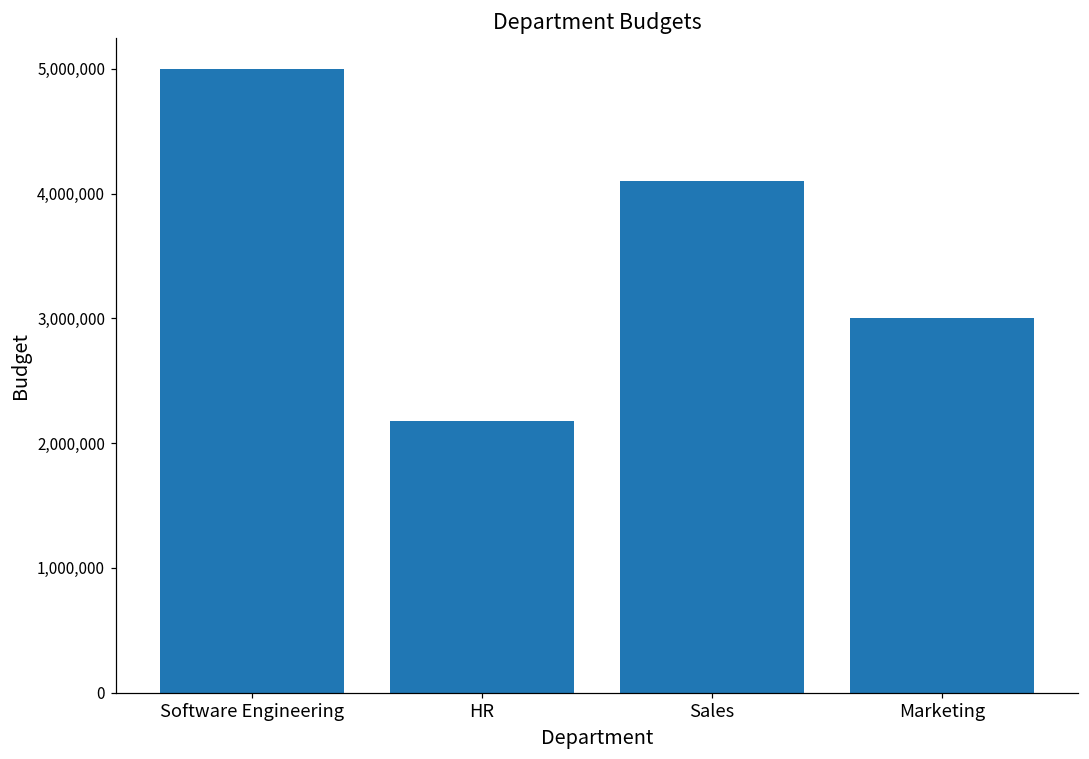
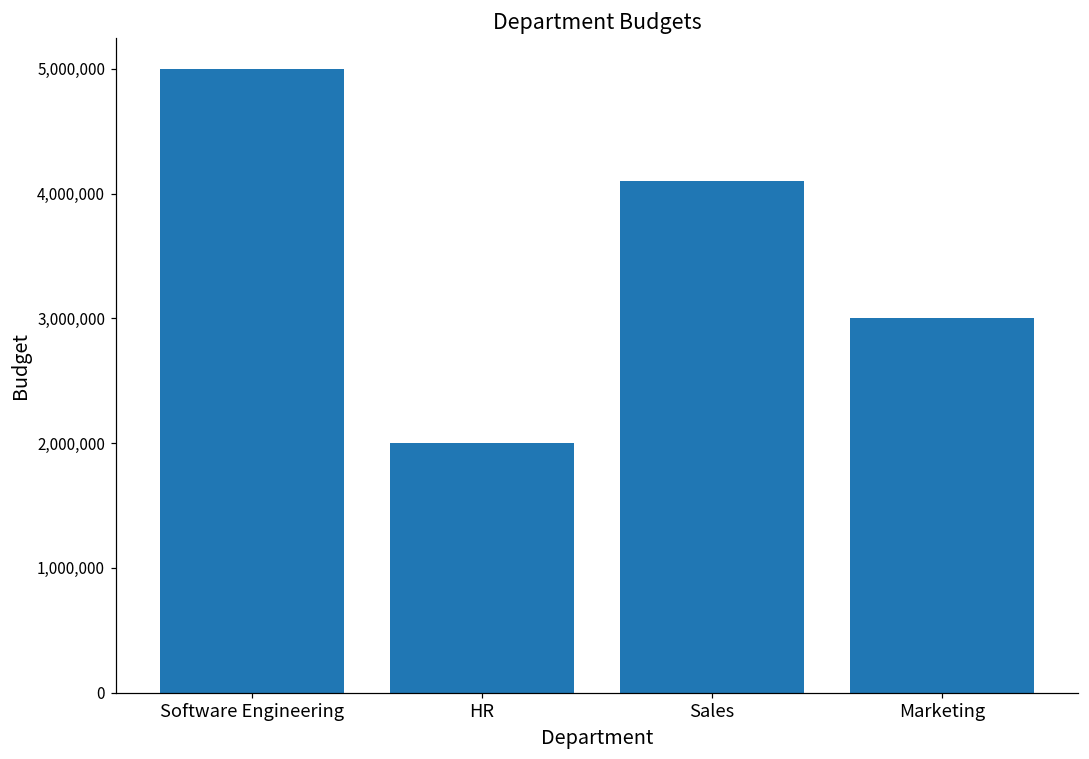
  {
    "Software Engineering": "5,000,000",
-   "HR": "2,180,000",
+   "HR": "2,000,000",
    "Sales": "4,100,000",
    "Marketing": "3,000,000"
  }
